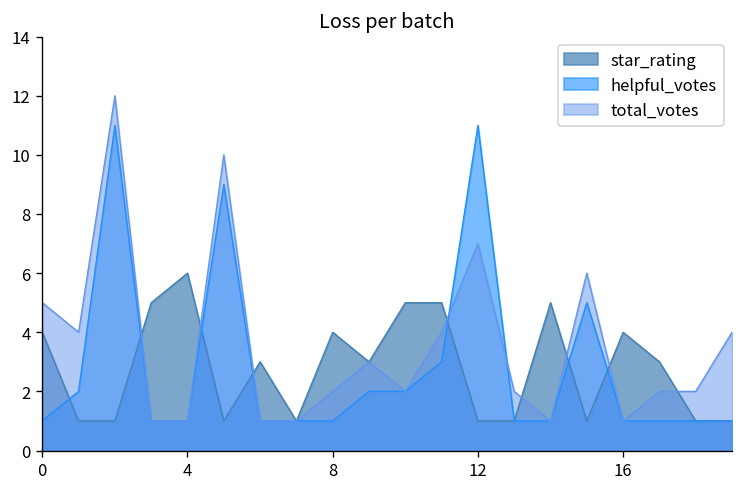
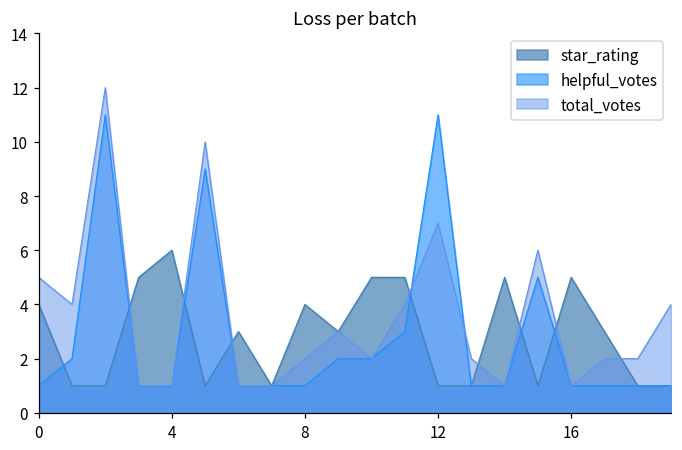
  {
    "star_rating": {
      "0": 4,
      "4": 6,
      "8": 4,
      "12": 1,
-     "16": 4
+     "16": 5
    },
    "helpful_votes": {
      "0": 1,
      "8": 1,
      "12": 11
    },
    "total_votes": {
      "0": 5,
      "8": 2,
      "12": 7
    }
  }
